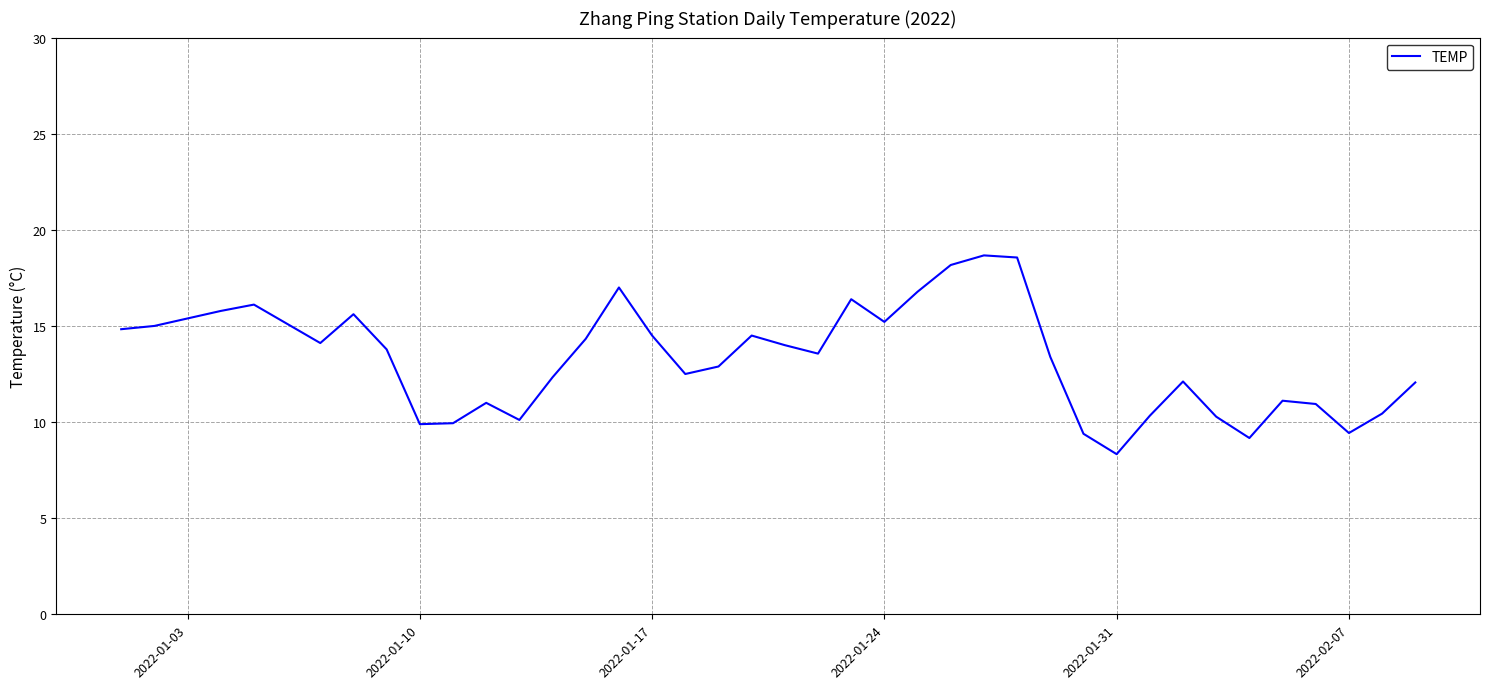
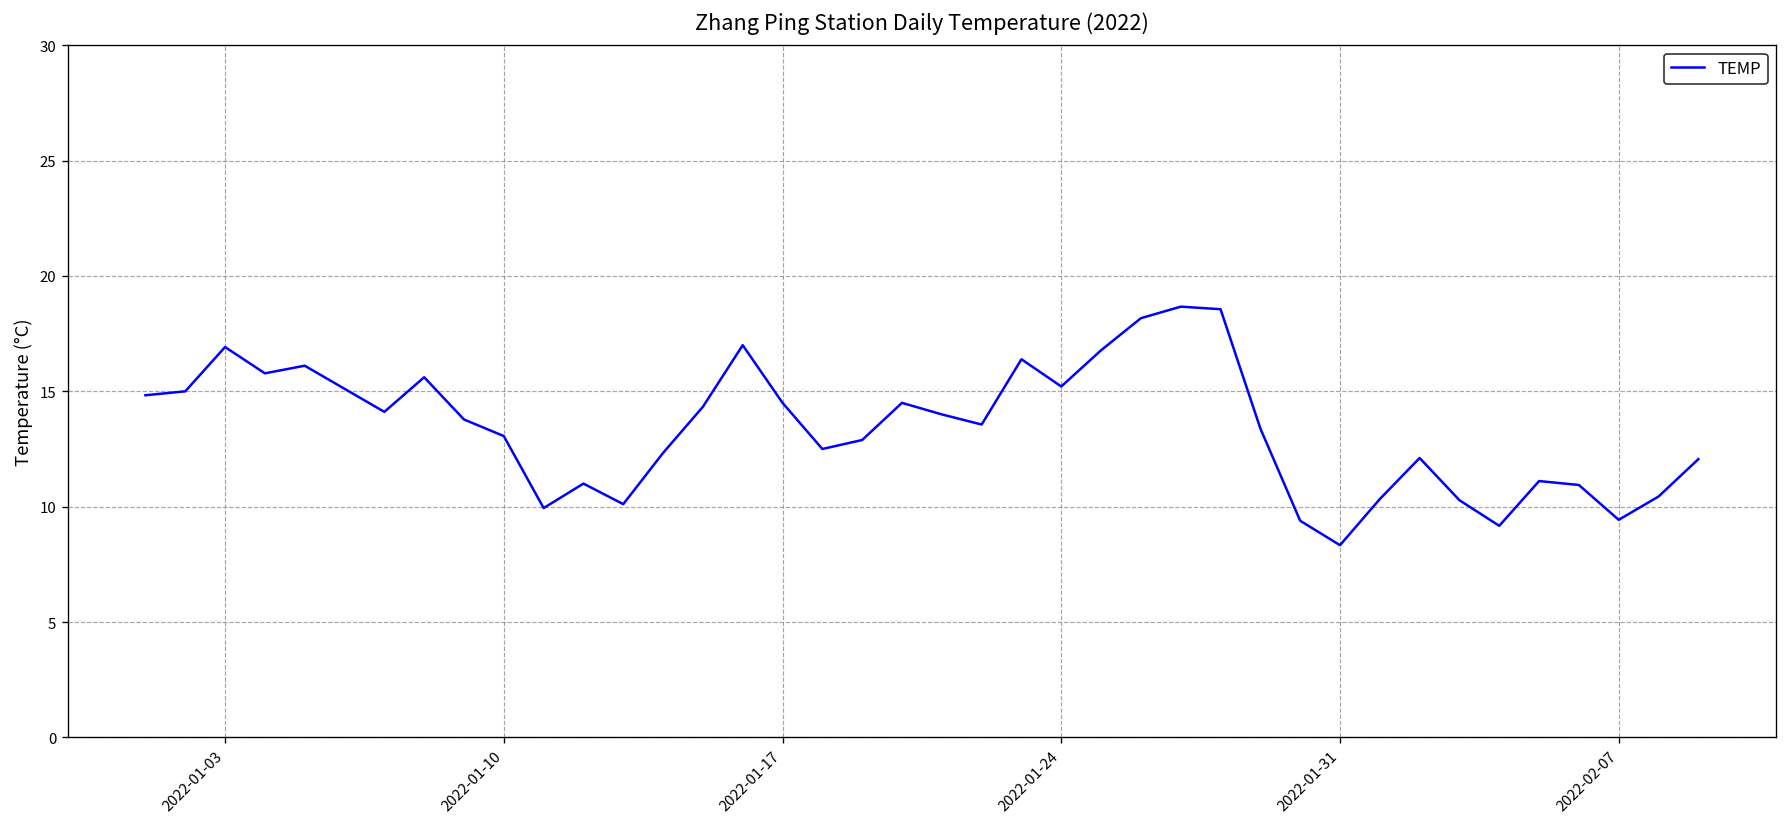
  {
-   "2022-01-03": 15.4,
-   "2022-01-10": 9.9,
+   "2022-01-03": 16.9,
+   "2022-01-10": 13.1,
    "2022-01-17": 14.5,
    "2022-01-24": 15.2,
    "2022-01-31": 8.3,
    "2022-02-07": 9.4
  }
